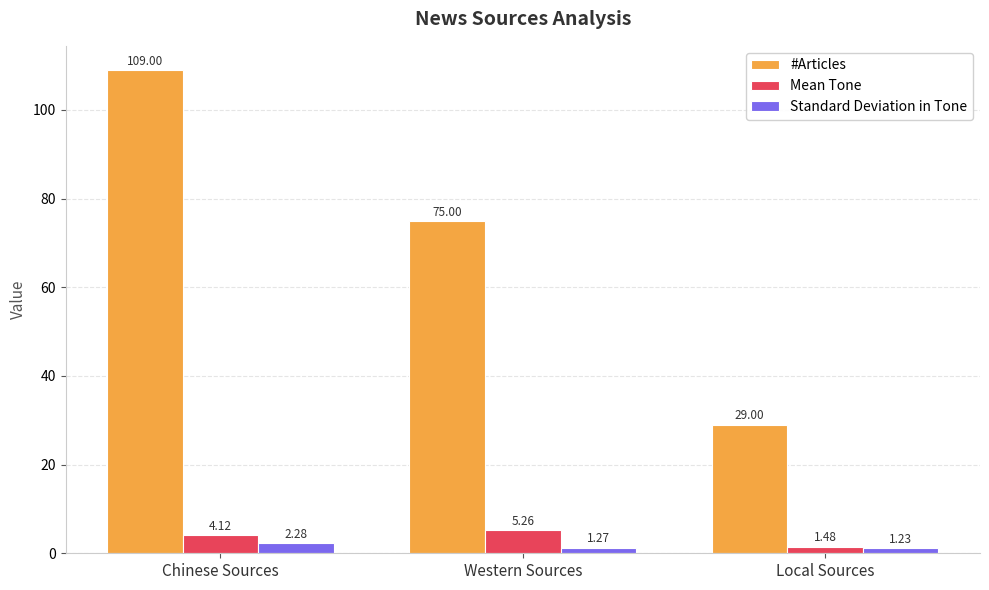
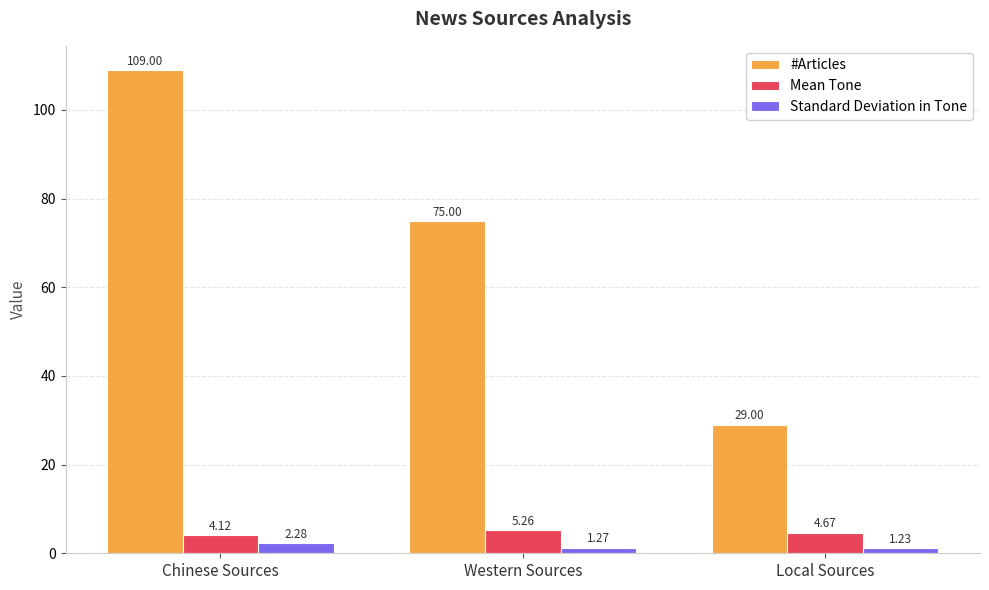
  {
    "#Articles": {
      "Chinese Sources": 109.00,
      "Western Sources": 75.00,
      "Local Sources": 29.00
    },
    "Mean Tone": {
      "Chinese Sources": 4.12,
      "Western Sources": 5.26,
-     "Local Sources": 1.48
+     "Local Sources": 4.67
    },
    "Standard Deviation in Tone": {
      "Chinese Sources": 2.28,
      "Western Sources": 1.27,
      "Local Sources": 1.23
    }
  }
